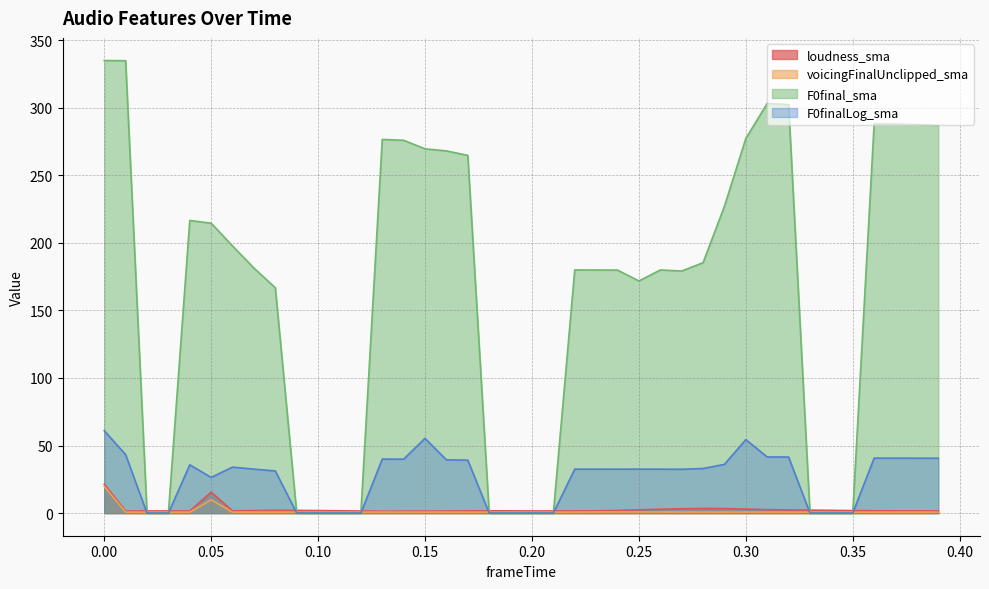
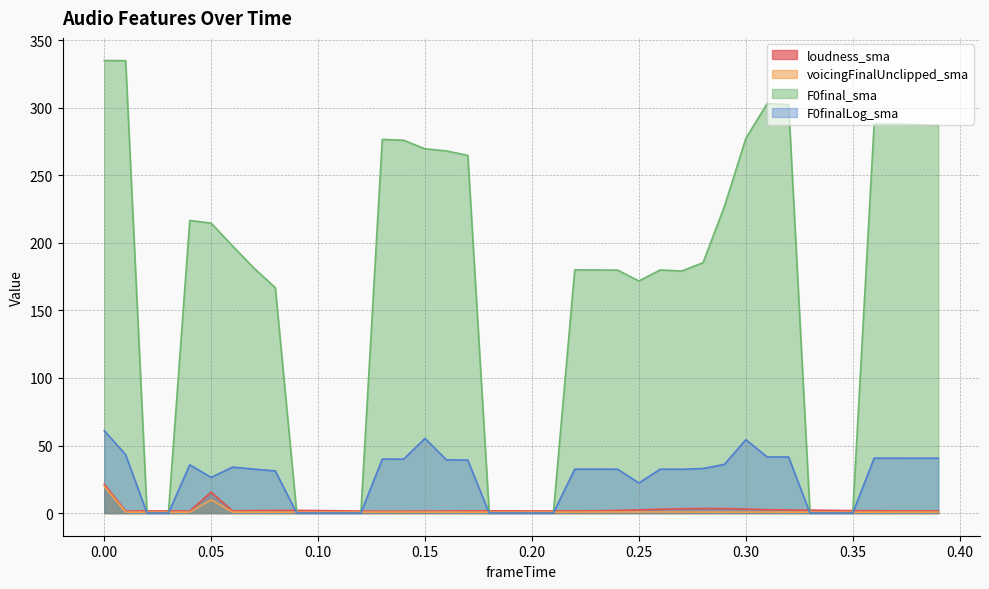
  {
    "loudness_sma": {
      "0.05": 16,
      "0.30": 3
    },
    "voicingFinalUnclipped_sma": {
      "0.05": 10,
      "0.30": 1
    },
    "F0final_sma": {
      "0.00": 335,
      "0.05": 215,
      "0.15": 270,
      "0.25": 172,
      "0.30": 277
    },
    "F0finalLog_sma": {
      "0.00": 61,
      "0.05": 26,
      "0.15": 55,
-     "0.25": 33,
+     "0.25": 22,
      "0.30": 54
    }
  }
